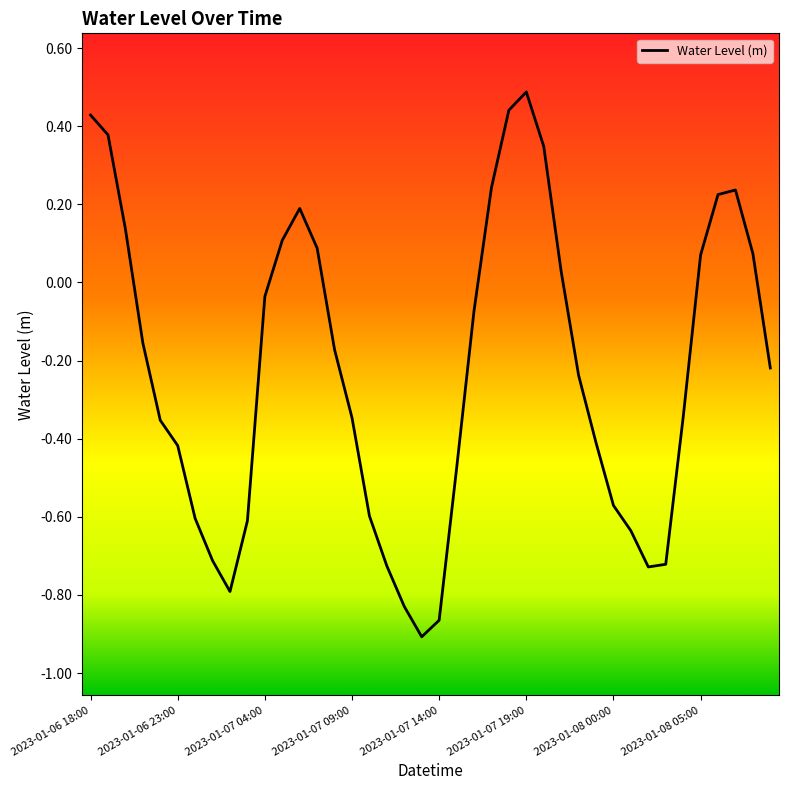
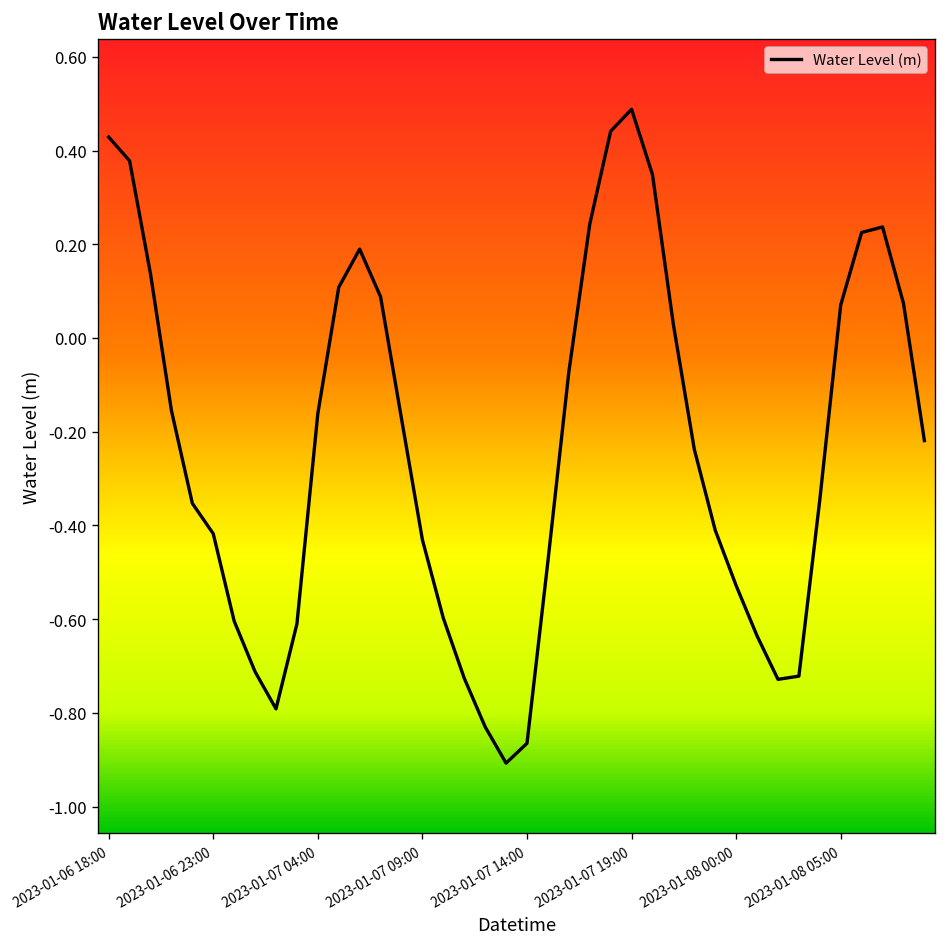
  {
    "2023-01-06 18:00": 0.43,
    "2023-01-06 23:00": -0.42,
-   "2023-01-07 04:00": -0.04,
-   "2023-01-07 09:00": -0.35,
+   "2023-01-07 04:00": -0.16,
+   "2023-01-07 09:00": -0.43,
    "2023-01-07 14:00": -0.86,
    "2023-01-07 19:00": 0.49,
-   "2023-01-08 00:00": -0.57,
+   "2023-01-08 00:00": -0.53,
    "2023-01-08 05:00": 0.07
  }
